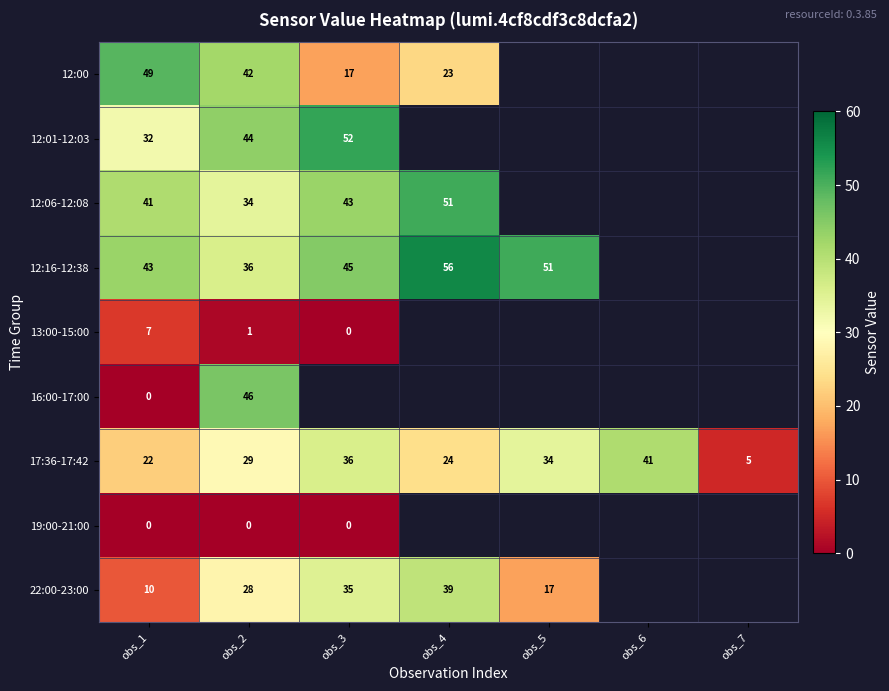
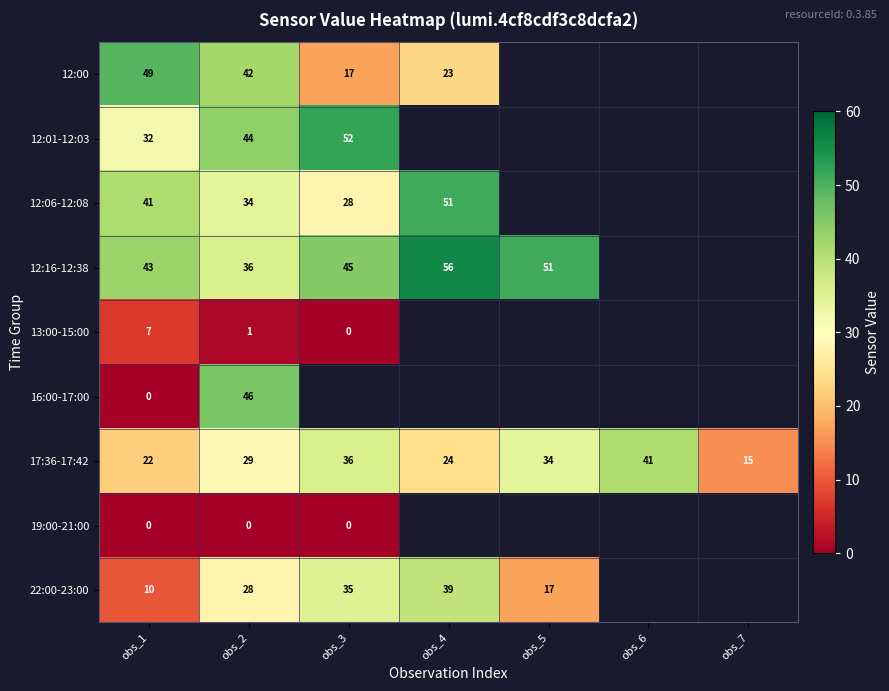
  {
    "12:00": {
      "obs_1": 49,
      "obs_2": 42,
      "obs_3": 17,
      "obs_4": 23
    },
    "12:01-12:03": {
      "obs_1": 32,
      "obs_2": 44,
      "obs_3": 52
    },
    "12:06-12:08": {
      "obs_1": 41,
      "obs_2": 34,
-     "obs_3": 43,
+     "obs_3": 28,
      "obs_4": 51
    },
    "12:16-12:38": {
      "obs_1": 43,
      "obs_2": 36,
      "obs_3": 45,
      "obs_4": 56,
      "obs_5": 51
    },
    "13:00-15:00": {
      "obs_1": 7,
      "obs_2": 1,
      "obs_3": 0
    },
    "16:00-17:00": {
      "obs_1": 0,
      "obs_2": 46
    },
    "17:36-17:42": {
      "obs_1": 22,
      "obs_2": 29,
      "obs_3": 36,
      "obs_4": 24,
      "obs_5": 34,
      "obs_6": 41,
-     "obs_7": 5
+     "obs_7": 15
    },
    "19:00-21:00": {
      "obs_1": 0,
      "obs_2": 0,
      "obs_3": 0
    },
    "22:00-23:00": {
      "obs_1": 10,
      "obs_2": 28,
      "obs_3": 35,
      "obs_4": 39,
      "obs_5": 17
    }
  }
